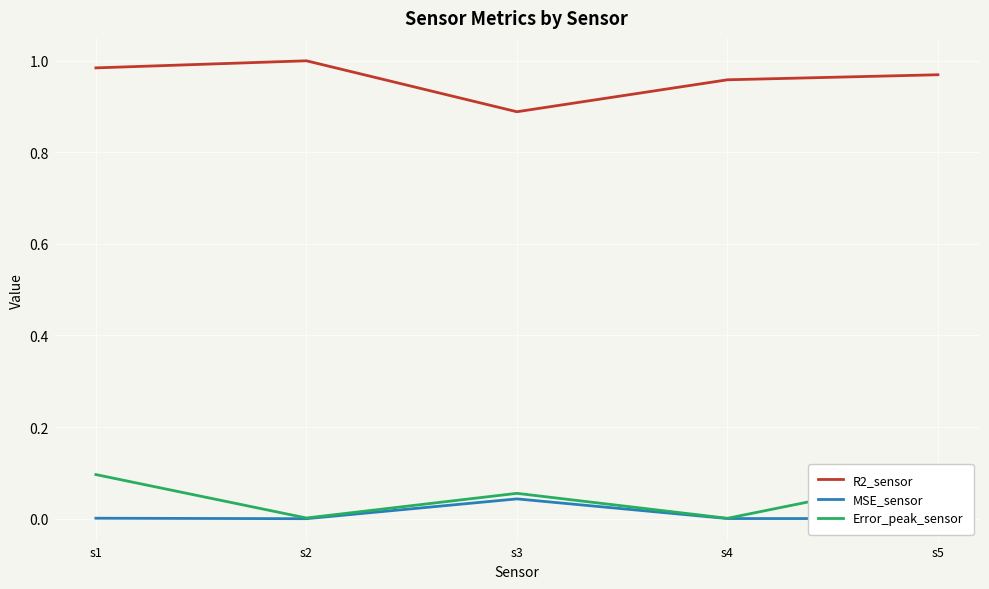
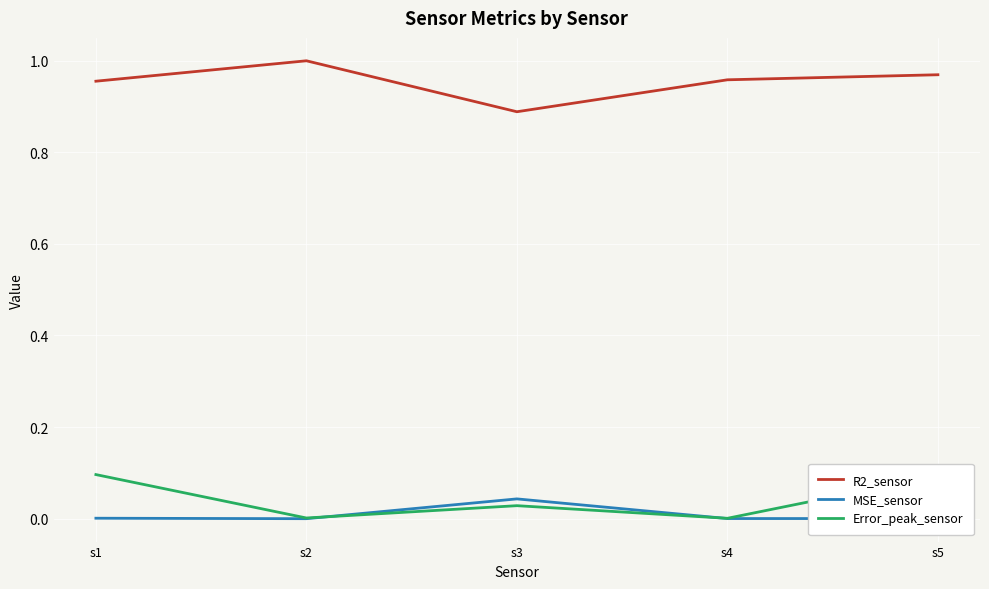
  {
    "R2_sensor": {
-     "s1": 0.98,
+     "s1": 0.95,
      "s2": 1.00,
      "s3": 0.89,
      "s4": 0.96,
      "s5": 0.97
    },
    "MSE_sensor": {
      "s1": 0.00,
      "s3": 0.04
    },
    "Error_peak_sensor": {
      "s1": 0.10,
-     "s3": 0.06
+     "s3": 0.03
    }
  }
